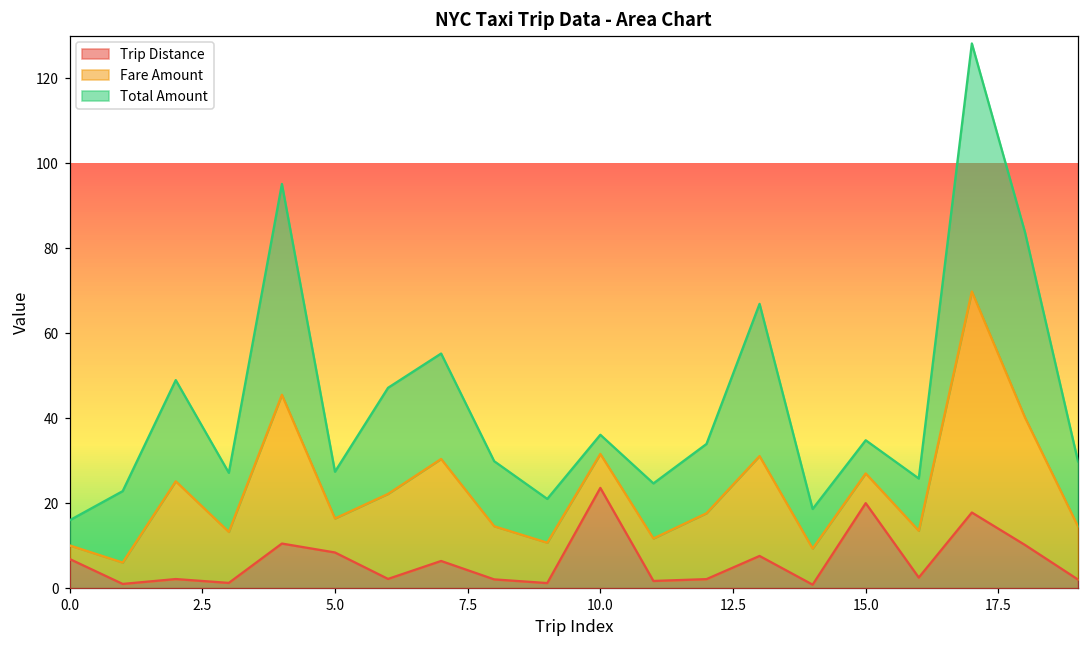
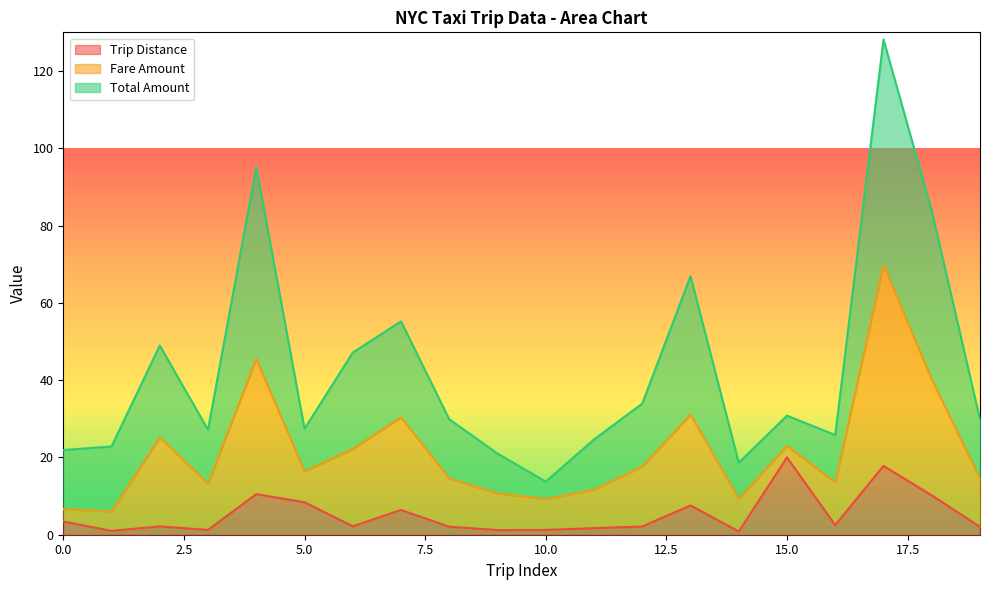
  {
    "Trip Distance": {
-     "0.0": 7,
+     "0.0": 3,
      "5.0": 8,
-     "10.0": 24,
+     "10.0": 1,
      "15.0": 20
    },
    "Fare Amount": {
      "0.0": 3,
      "5.0": 8,
      "10.0": 8,
-     "15.0": 7
+     "15.0": 3
    },
    "Total Amount": {
-     "0.0": 6,
+     "0.0": 15,
      "5.0": 11,
      "10.0": 5,
      "15.0": 8
    }
  }
